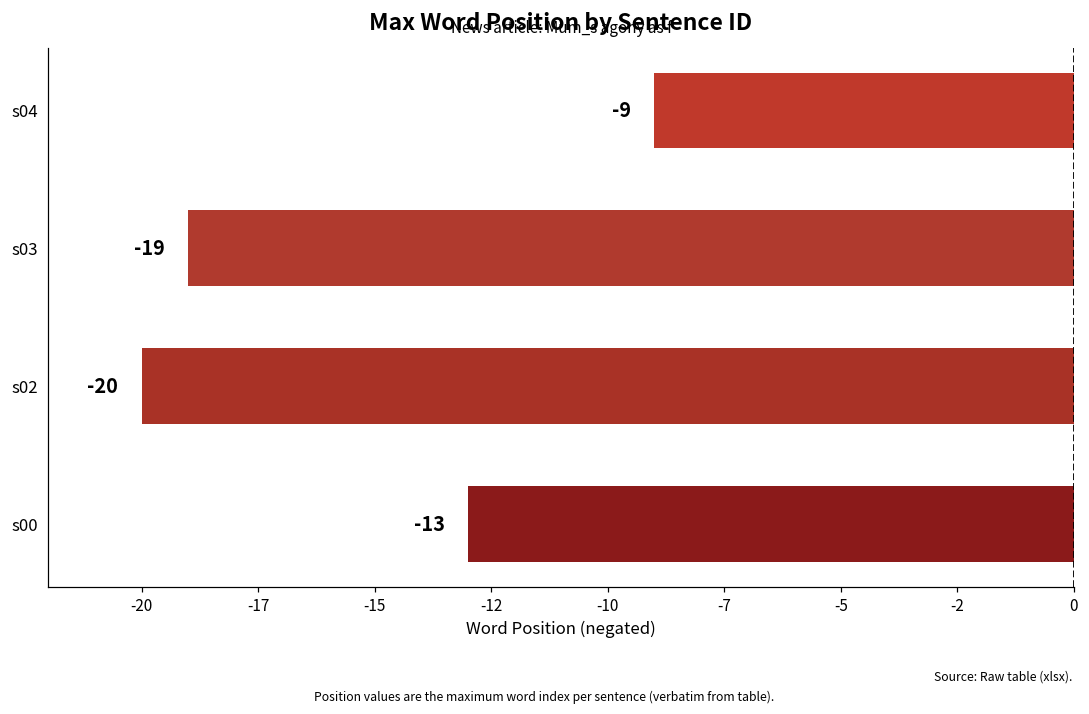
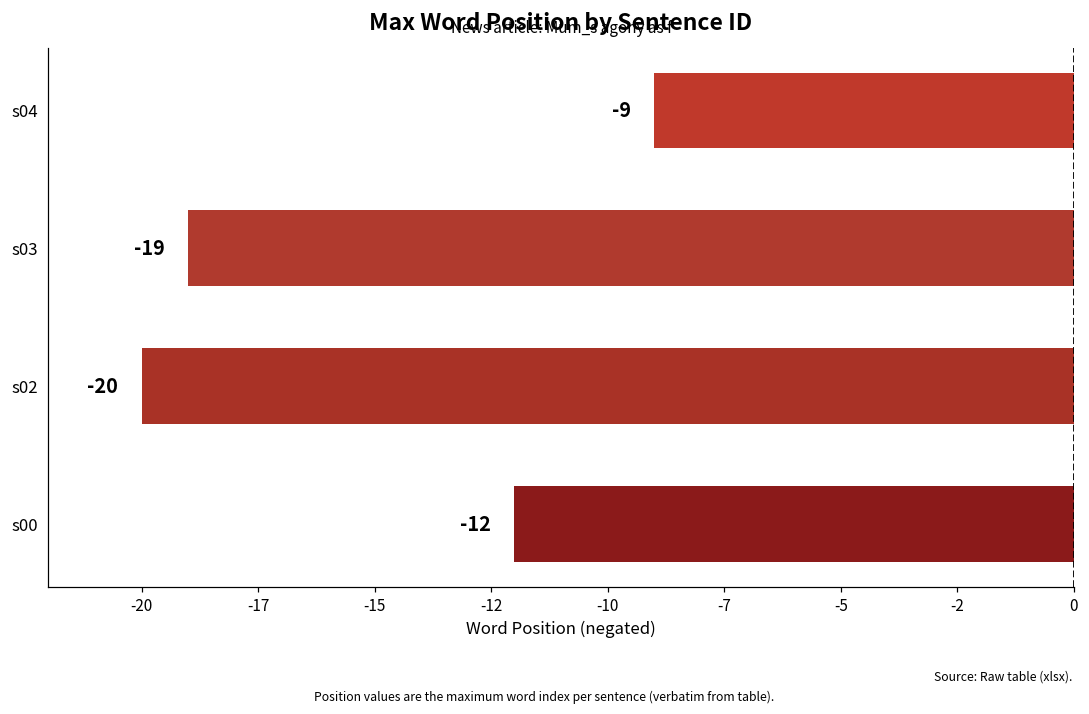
  {
    "s04": -9,
    "s03": -19,
    "s02": -20,
-   "s00": -13
+   "s00": -12
  }
